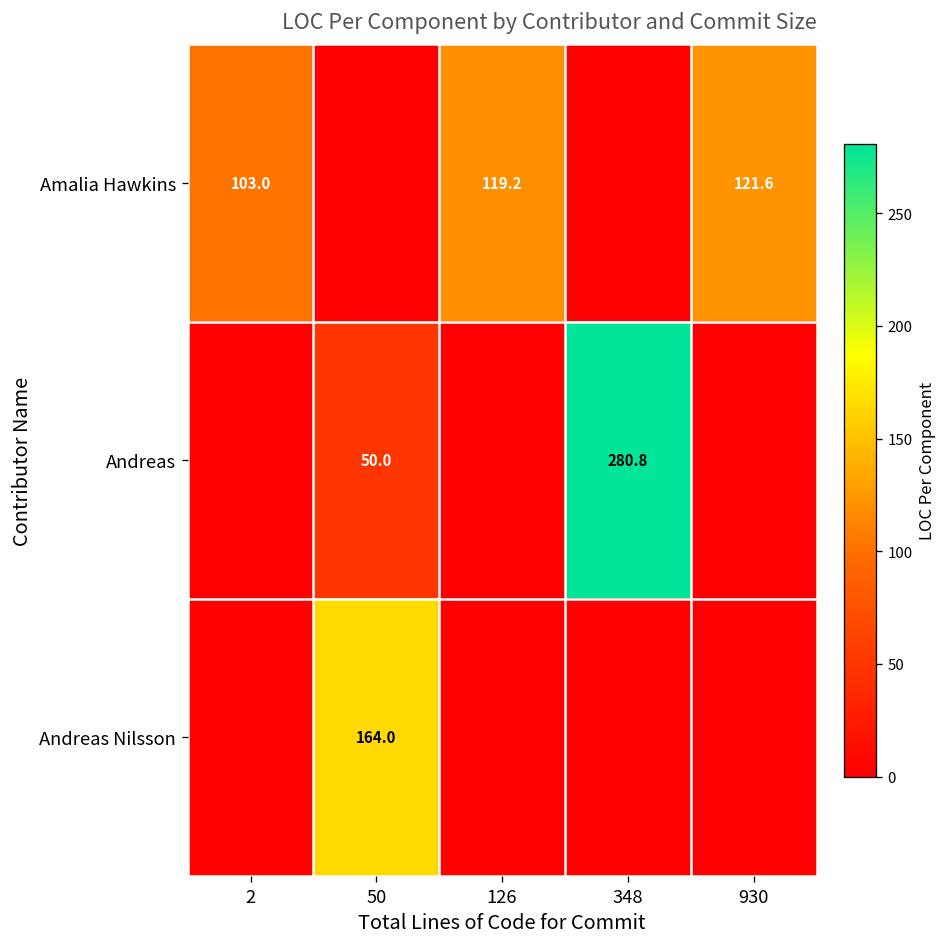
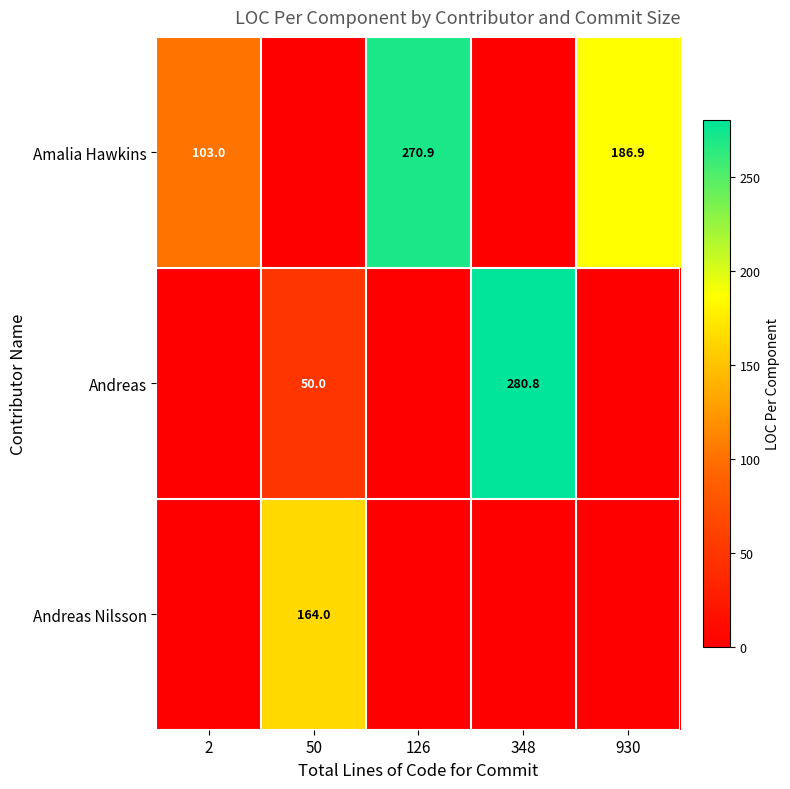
  {
    "Amalia Hawkins": {
      "2": 103.0,
-     "126": 119.2,
-     "930": 121.6
+     "126": 270.9,
+     "930": 186.9
    },
    "Andreas": {
      "50": 50.0,
      "348": 280.8
    },
    "Andreas Nilsson": {
      "50": 164.0
    }
  }
